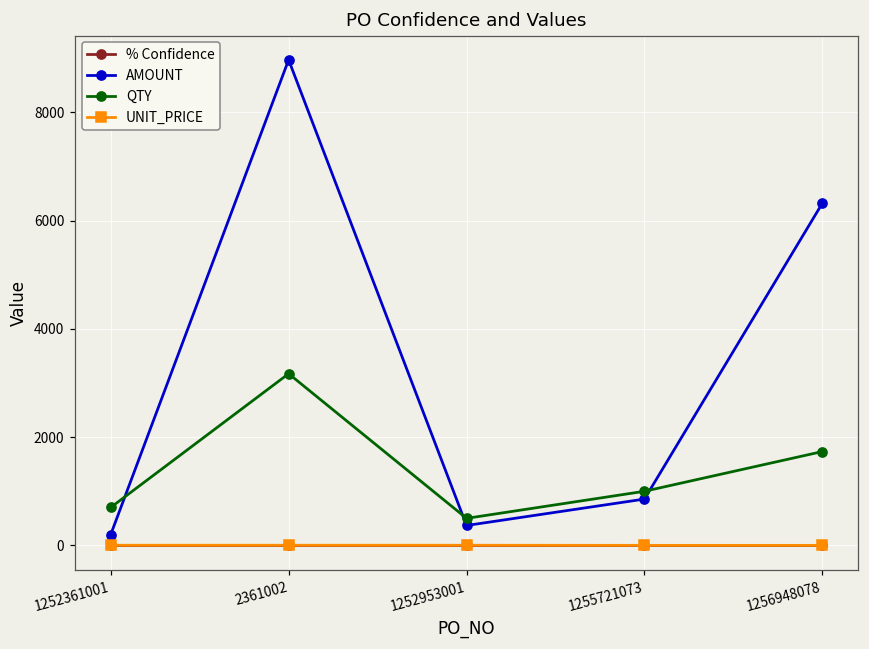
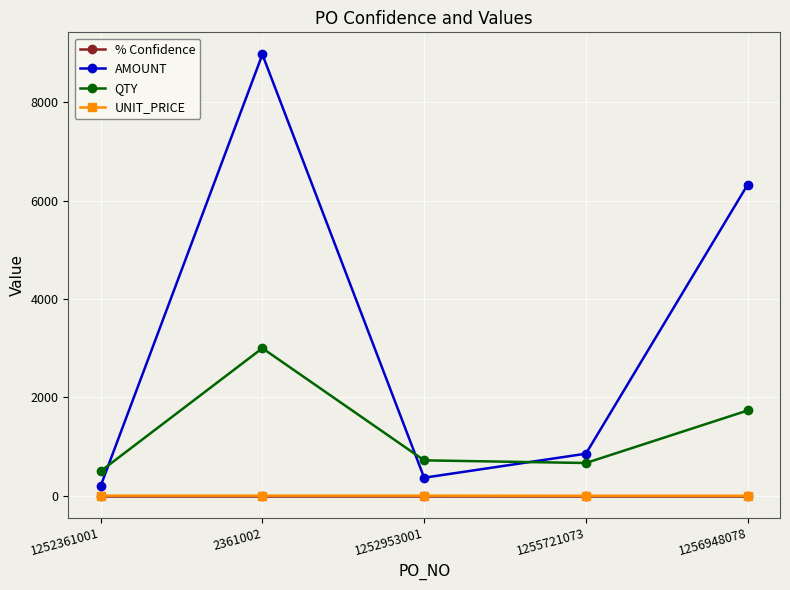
  {
    "UNIT_PRICE": {
      "1252361001": 0,
      "2361002": 0,
      "1252953001": 0,
      "1255721073": 0,
      "1256948078": 0
    },
    "AMOUNT": {
      "1252361001": 200,
      "2361002": 9000,
      "1252953001": 400,
      "1255721073": 900,
      "1256948078": 6300
    },
    "QTY": {
-     "1252361001": 700,
-     "2361002": 3200,
-     "1252953001": 500,
-     "1255721073": 1000,
+     "1252361001": 500,
+     "2361002": 3000,
+     "1252953001": 700,
+     "1255721073": 700,
      "1256948078": 1700
    }
  }
